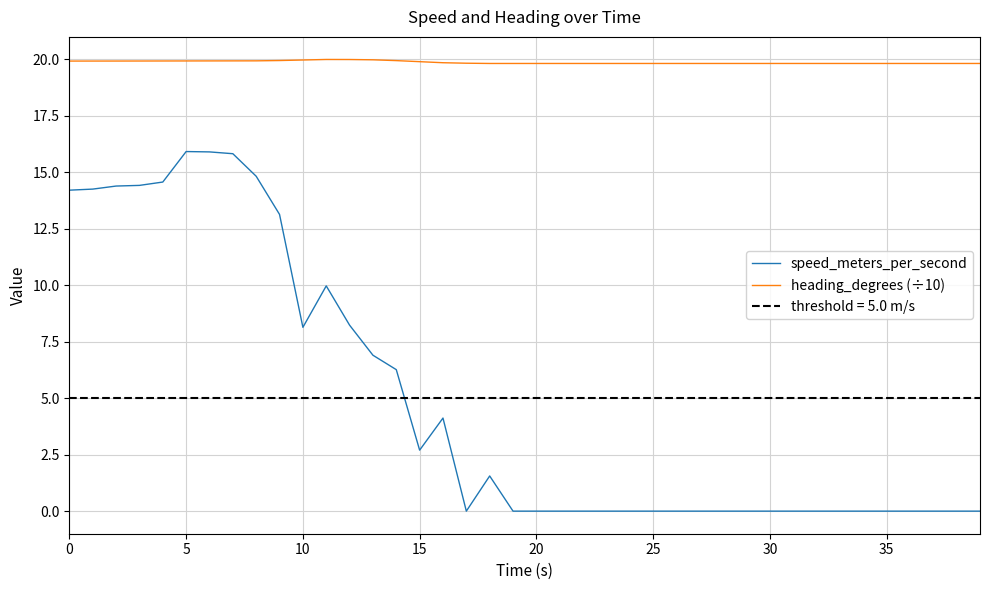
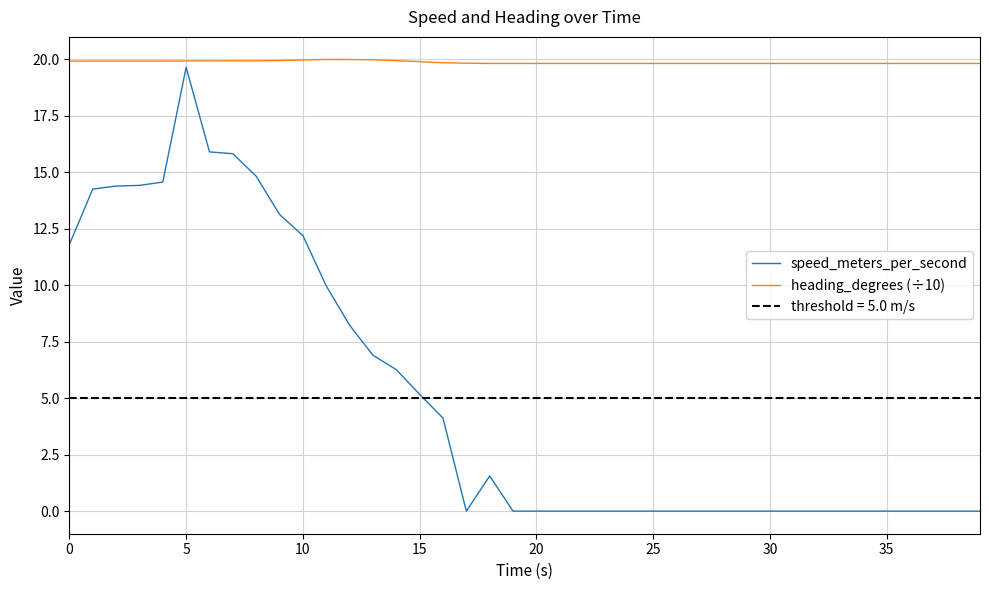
  {
    "speed_meters_per_second": {
-     "0": 14.2,
-     "5": 15.9,
-     "10": 8.1,
-     "15": 2.7,
+     "0": 11.8,
+     "5": 19.6,
+     "10": 12.2,
+     "15": 5.2,
      "20": 0.0,
      "25": 0.0,
      "30": 0.0,
      "35": 0.0
    },
    "heading_degrees (÷10)": {
      "0": 19.9,
      "5": 19.9,
      "10": 20.0,
      "15": 19.9,
      "20": 19.8,
      "25": 19.8,
      "30": 19.8,
      "35": 19.8
    }
  }
